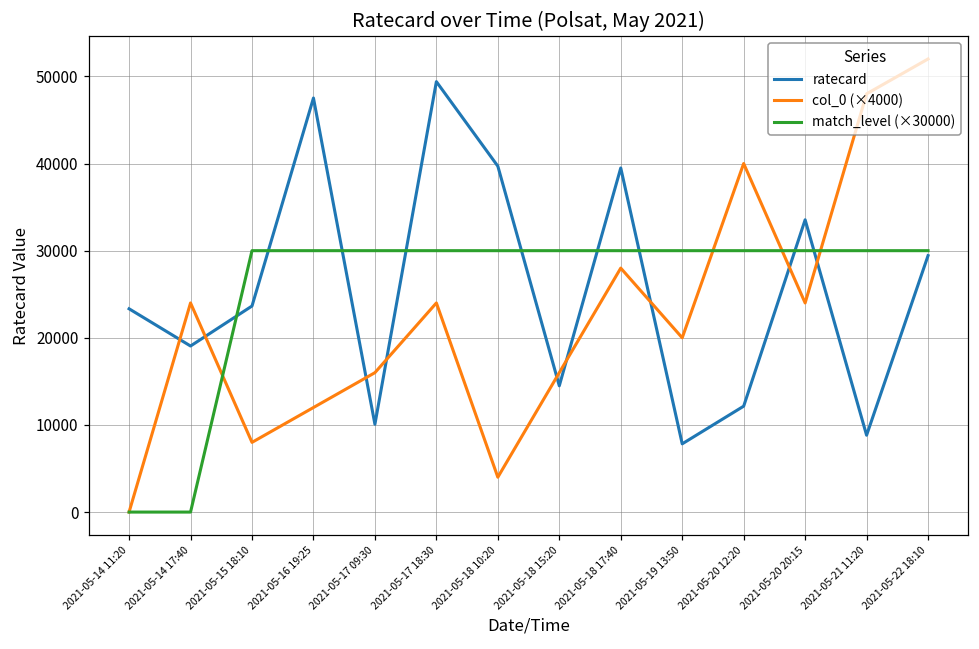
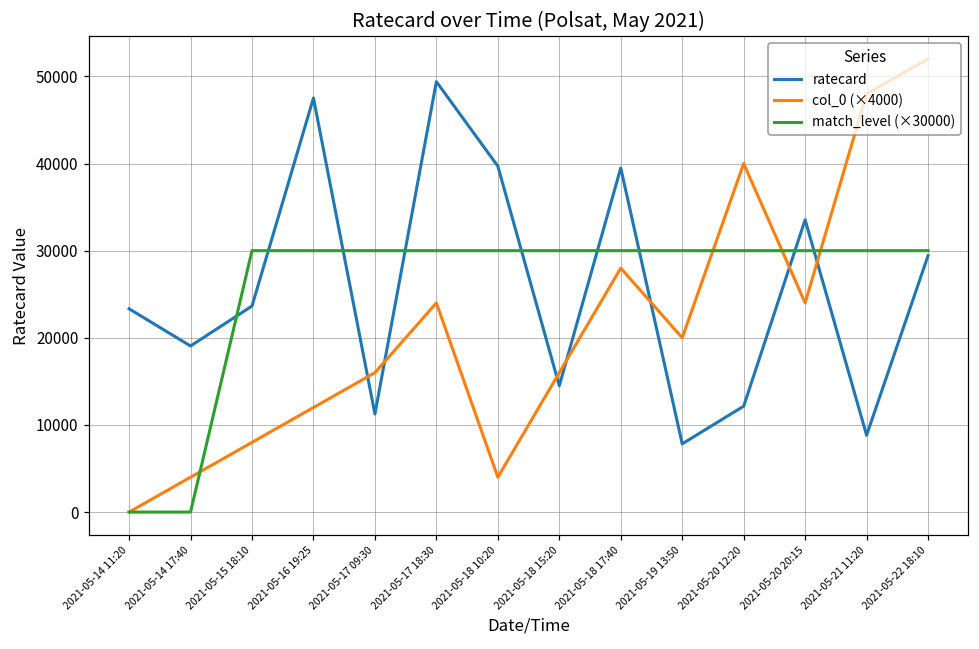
  {
    "ratecard": {
      "2021-05-14 11:20": 23000,
      "2021-05-14 17:40": 19000,
      "2021-05-15 18:10": 24000,
      "2021-05-16 19:25": 48000,
-     "2021-05-17 09:30": 10000,
+     "2021-05-17 09:30": 11000,
      "2021-05-17 18:30": 49000,
      "2021-05-18 10:20": 40000,
      "2021-05-18 15:20": 14000,
      "2021-05-18 17:40": 39000,
      "2021-05-19 13:50": 8000,
      "2021-05-20 12:20": 12000,
      "2021-05-20 20:15": 34000,
      "2021-05-21 11:20": 9000,
      "2021-05-22 18:10": 29000
    },
    "col_0 (×4000)": {
-     "2021-05-14 17:40": 24000,
+     "2021-05-14 17:40": 4000,
      "2021-05-15 18:10": 8000,
      "2021-05-16 19:25": 12000,
      "2021-05-17 09:30": 16000,
      "2021-05-17 18:30": 24000,
      "2021-05-18 10:20": 4000,
      "2021-05-18 15:20": 16000,
      "2021-05-18 17:40": 28000,
      "2021-05-19 13:50": 20000,
      "2021-05-20 12:20": 40000,
      "2021-05-20 20:15": 24000
    },
    "match_level (×30000)": {
      "2021-05-14 17:40": 0,
      "2021-05-15 18:10": 30000,
      "2021-05-16 19:25": 30000,
      "2021-05-17 09:30": 30000,
      "2021-05-17 18:30": 30000,
      "2021-05-18 10:20": 30000,
      "2021-05-18 15:20": 30000,
      "2021-05-18 17:40": 30000,
      "2021-05-19 13:50": 30000,
      "2021-05-20 12:20": 30000,
      "2021-05-20 20:15": 30000,
      "2021-05-21 11:20": 30000,
      "2021-05-22 18:10": 30000
    }
  }
